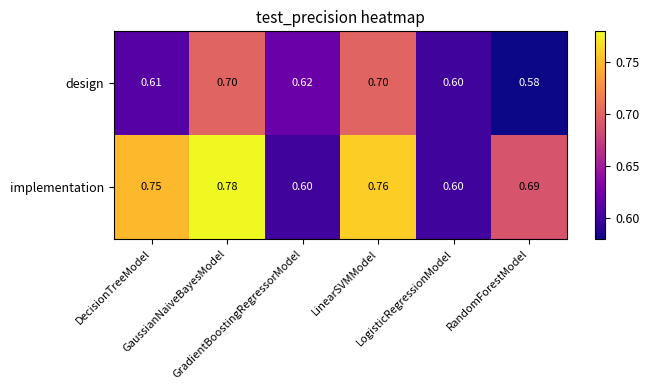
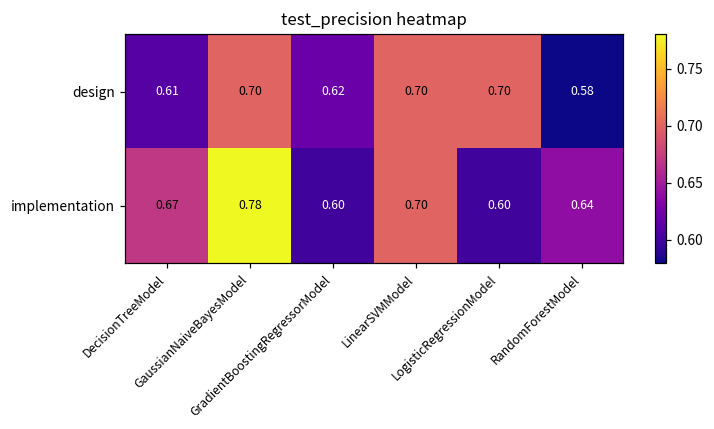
  {
    "design": {
      "DecisionTreeModel": 0.61,
      "GaussianNaiveBayesModel": 0.70,
      "GradientBoostingRegressorModel": 0.62,
      "LinearSVMModel": 0.70,
-     "LogisticRegressionModel": 0.60,
+     "LogisticRegressionModel": 0.70,
      "RandomForestModel": 0.58
    },
    "implementation": {
-     "DecisionTreeModel": 0.75,
+     "DecisionTreeModel": 0.67,
      "GaussianNaiveBayesModel": 0.78,
      "GradientBoostingRegressorModel": 0.60,
-     "LinearSVMModel": 0.76,
+     "LinearSVMModel": 0.70,
      "LogisticRegressionModel": 0.60,
-     "RandomForestModel": 0.69
+     "RandomForestModel": 0.64
    }
  }
